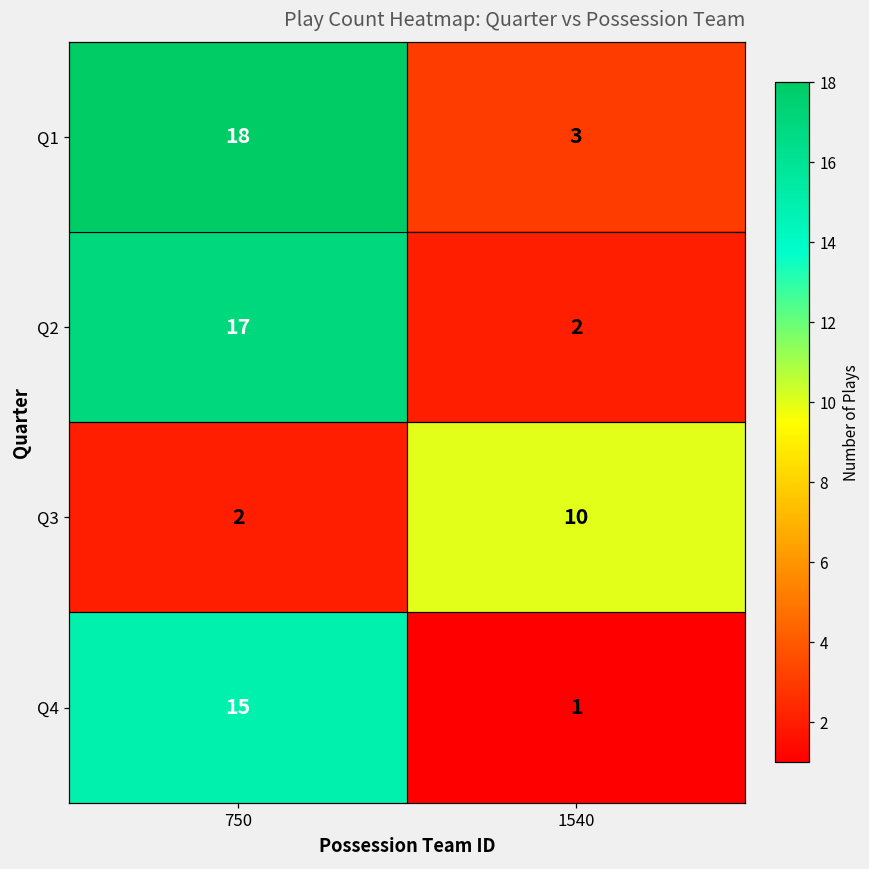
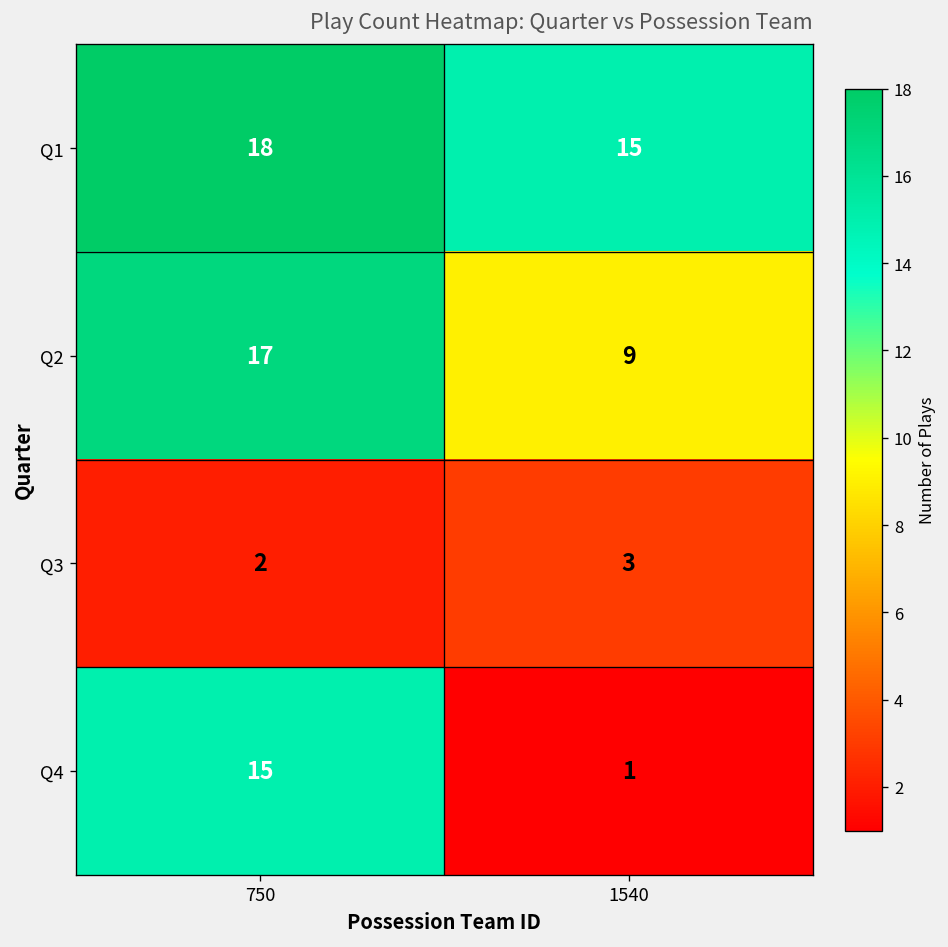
  {
    "Q1": {
      "750": 18,
-     "1540": 3
+     "1540": 15
    },
    "Q2": {
      "750": 17,
-     "1540": 2
+     "1540": 9
    },
    "Q3": {
      "750": 2,
-     "1540": 10
+     "1540": 3
    },
    "Q4": {
      "750": 15,
      "1540": 1
    }
  }
